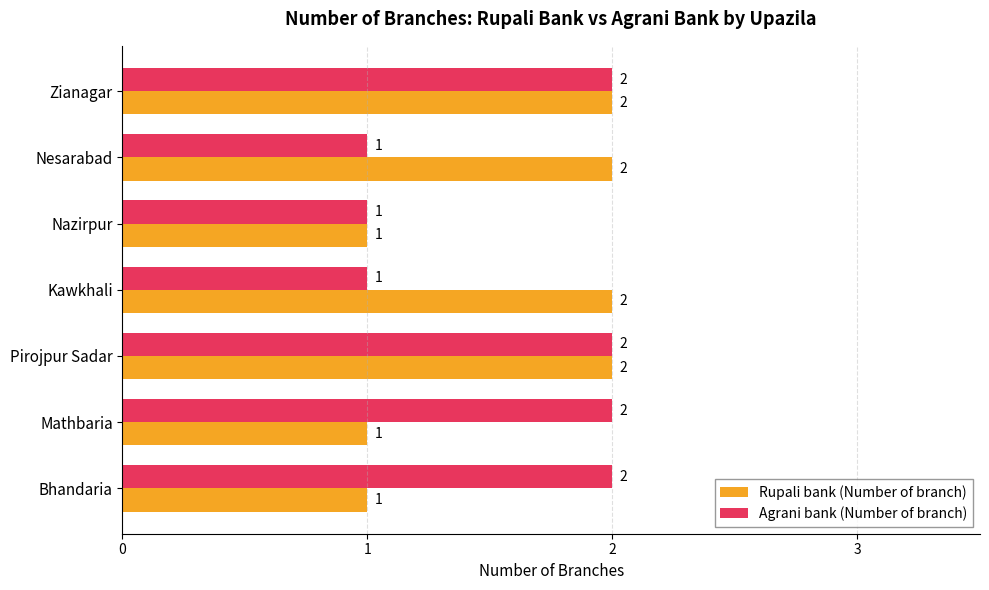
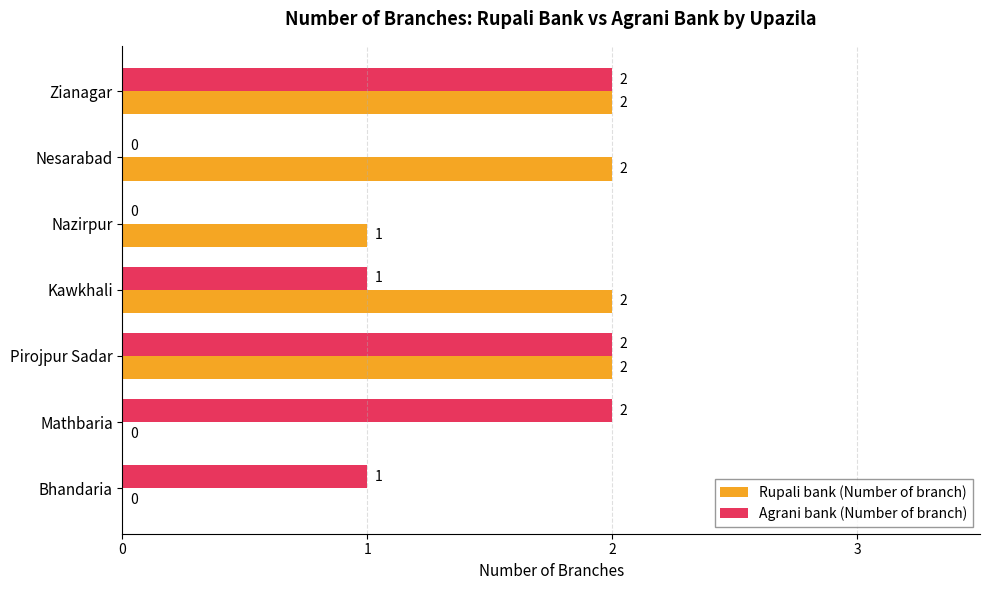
  {
    "Rupali bank (Number of branch)": {
      "Zianagar": 2,
      "Nesarabad": 2,
      "Nazirpur": 1,
      "Kawkhali": 2,
      "Pirojpur Sadar": 2,
-     "Mathbaria": 1,
-     "Bhandaria": 1
+     "Mathbaria": 0,
+     "Bhandaria": 0
    },
    "Agrani bank (Number of branch)": {
      "Zianagar": 2,
-     "Nesarabad": 1,
-     "Nazirpur": 1,
+     "Nesarabad": 0,
+     "Nazirpur": 0,
      "Kawkhali": 1,
      "Pirojpur Sadar": 2,
      "Mathbaria": 2,
-     "Bhandaria": 2
+     "Bhandaria": 1
    }
  }
